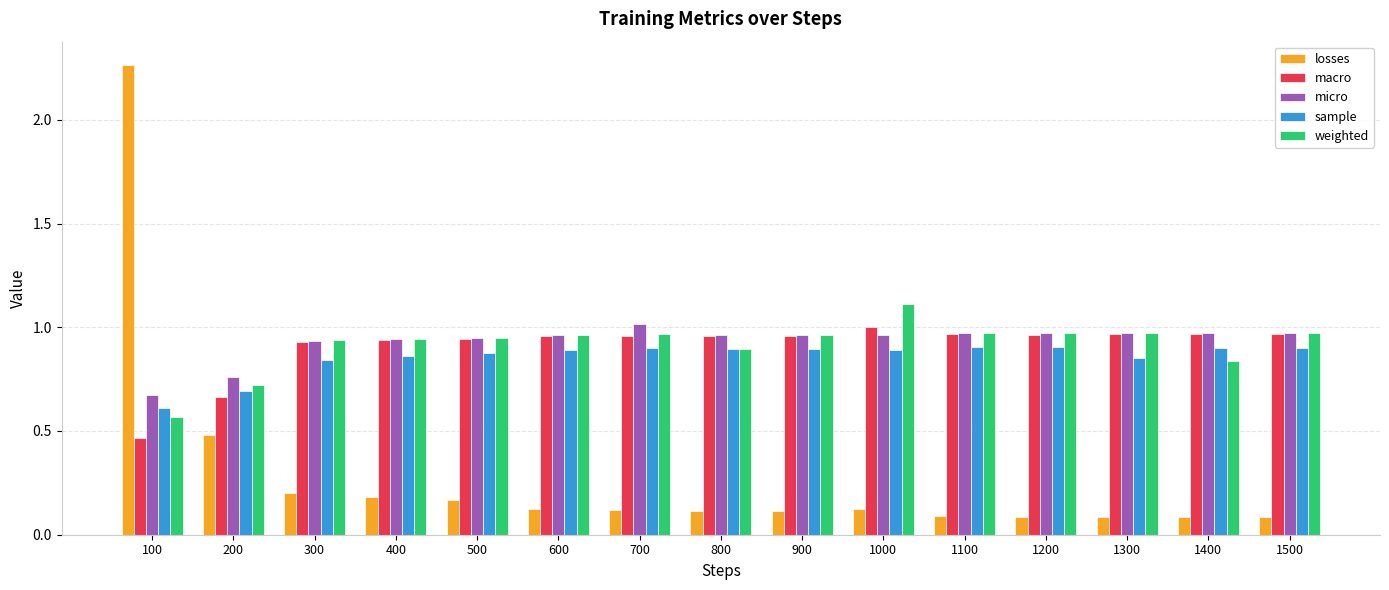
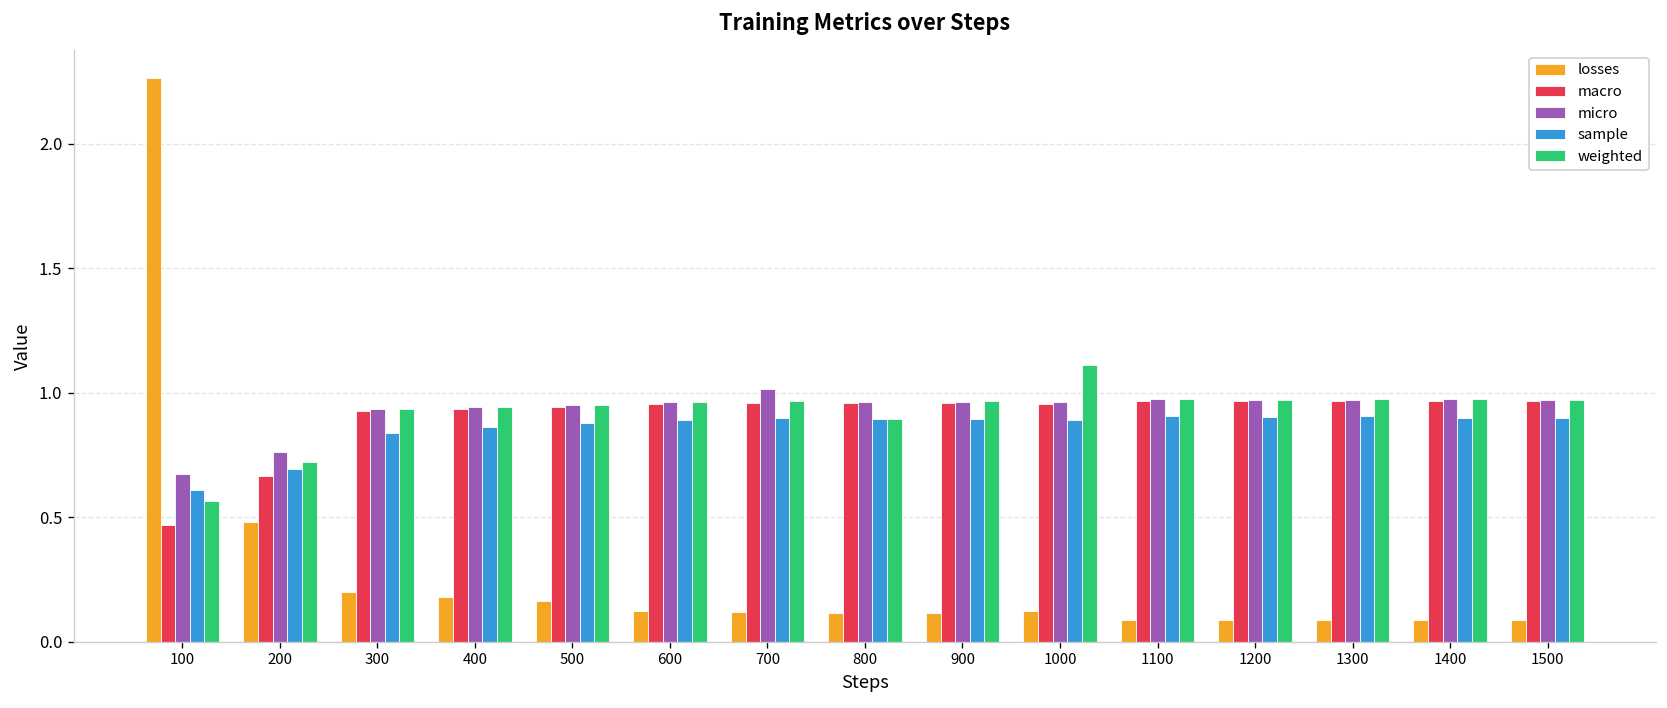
  {
    "losses": {
      "100": 2.26,
      "200": 0.48,
      "300": 0.20,
      "400": 0.18,
      "500": 0.17,
      "600": 0.12,
      "700": 0.12,
      "800": 0.12,
      "900": 0.12,
      "1000": 0.13,
      "1100": 0.09,
      "1200": 0.09,
      "1300": 0.09,
      "1400": 0.09,
      "1500": 0.09
    },
    "macro": {
      "100": 0.47,
      "200": 0.66,
      "300": 0.93,
      "400": 0.94,
      "500": 0.94,
      "600": 0.96,
      "700": 0.96,
      "800": 0.96,
      "900": 0.96,
-     "1000": 1.00,
+     "1000": 0.95,
      "1100": 0.97,
      "1200": 0.96,
      "1300": 0.97,
      "1400": 0.97,
      "1500": 0.97
    },
    "micro": {
      "100": 0.67,
      "200": 0.76,
      "300": 0.94,
      "400": 0.94,
      "500": 0.95,
      "600": 0.96,
      "700": 1.02,
      "800": 0.96,
      "900": 0.96,
      "1000": 0.96,
      "1100": 0.97,
      "1200": 0.97,
      "1300": 0.97,
      "1400": 0.97,
      "1500": 0.97
    },
    "sample": {
      "100": 0.61,
      "200": 0.69,
      "300": 0.84,
      "400": 0.86,
      "500": 0.88,
      "600": 0.89,
      "700": 0.90,
      "800": 0.89,
      "900": 0.90,
      "1000": 0.89,
      "1100": 0.91,
      "1200": 0.90,
-     "1300": 0.85,
+     "1300": 0.90,
      "1400": 0.90,
      "1500": 0.90
    },
    "weighted": {
      "100": 0.57,
      "200": 0.72,
      "300": 0.94,
      "400": 0.94,
      "500": 0.95,
      "600": 0.96,
      "700": 0.97,
      "800": 0.90,
      "900": 0.96,
      "1000": 1.11,
      "1100": 0.97,
      "1200": 0.97,
      "1300": 0.97,
-     "1400": 0.84,
+     "1400": 0.97,
      "1500": 0.97
    }
  }
